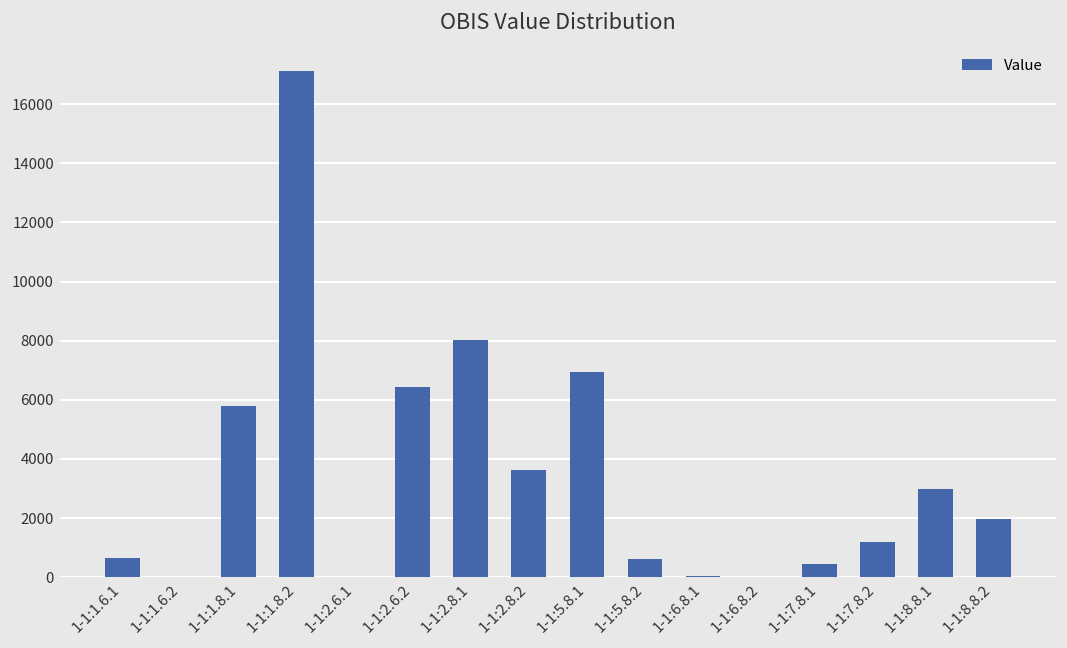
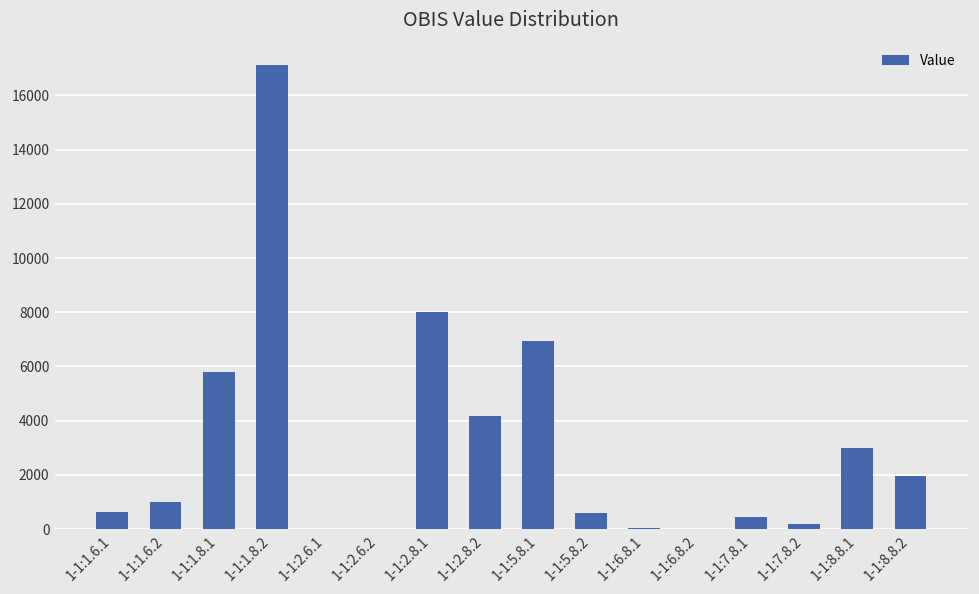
  {
    "1-1:1.6.1": 600,
-   "1-1:1.6.2": 0,
+   "1-1:1.6.2": 1000,
    "1-1:1.8.1": 5800,
    "1-1:1.8.2": 17100,
-   "1-1:2.6.2": 6400,
+   "1-1:2.6.2": 0,
    "1-1:2.8.1": 8000,
-   "1-1:2.8.2": 3600,
+   "1-1:2.8.2": 4200,
    "1-1:5.8.1": 6900,
    "1-1:5.8.2": 600,
    "1-1:7.8.1": 400,
-   "1-1:7.8.2": 1200,
+   "1-1:7.8.2": 200,
    "1-1:8.8.1": 3000,
    "1-1:8.8.2": 2000
  }
